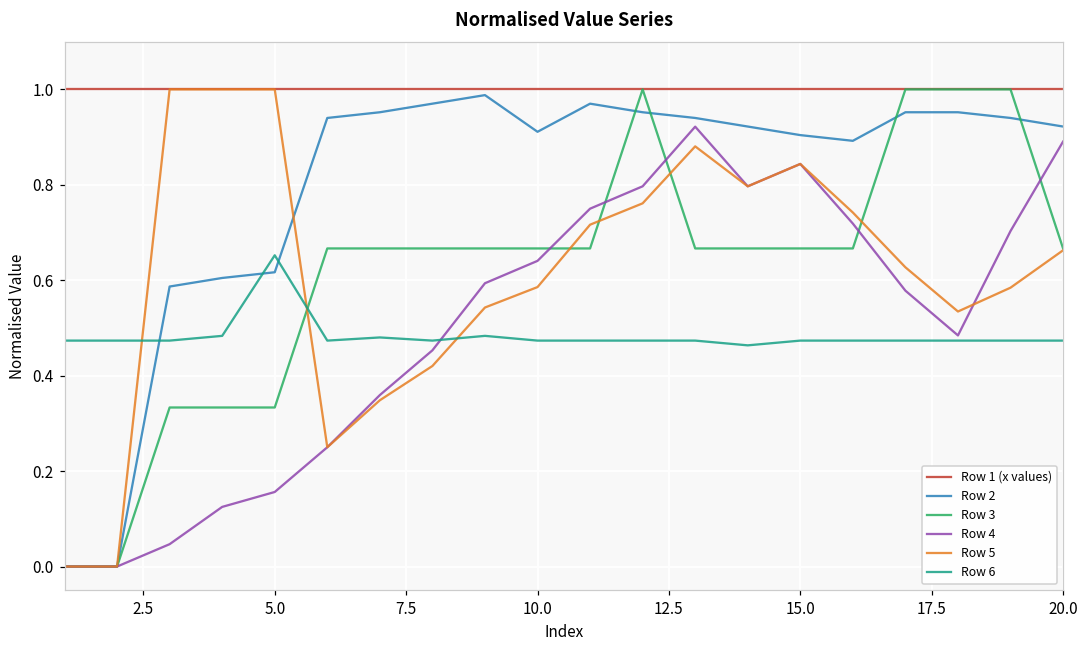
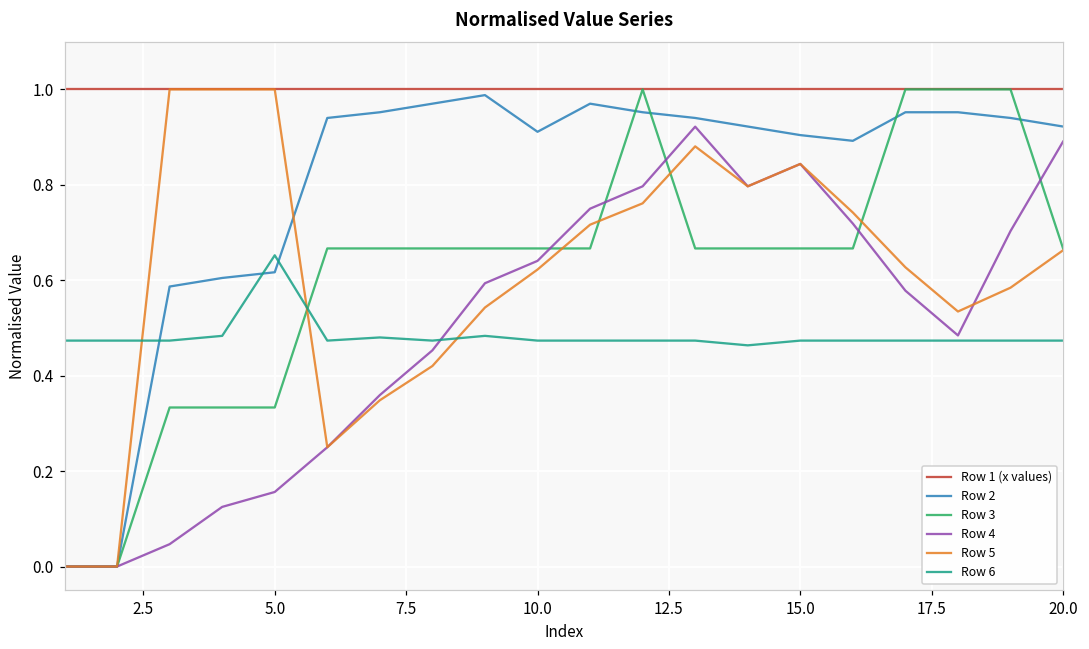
  {
    "Row 1 (x values)": {
      "10.0": 1.00,
      "15.0": 1.00,
      "20.0": 1.00
    },
    "Row 2": {
      "5.0": 0.62,
      "10.0": 0.91,
      "15.0": 0.90,
      "20.0": 0.92
    },
    "Row 4": {
      "5.0": 0.16,
      "10.0": 0.64,
      "20.0": 0.89
    },
    "Row 5": {
-     "10.0": 0.59
+     "10.0": 0.62
    }
  }
